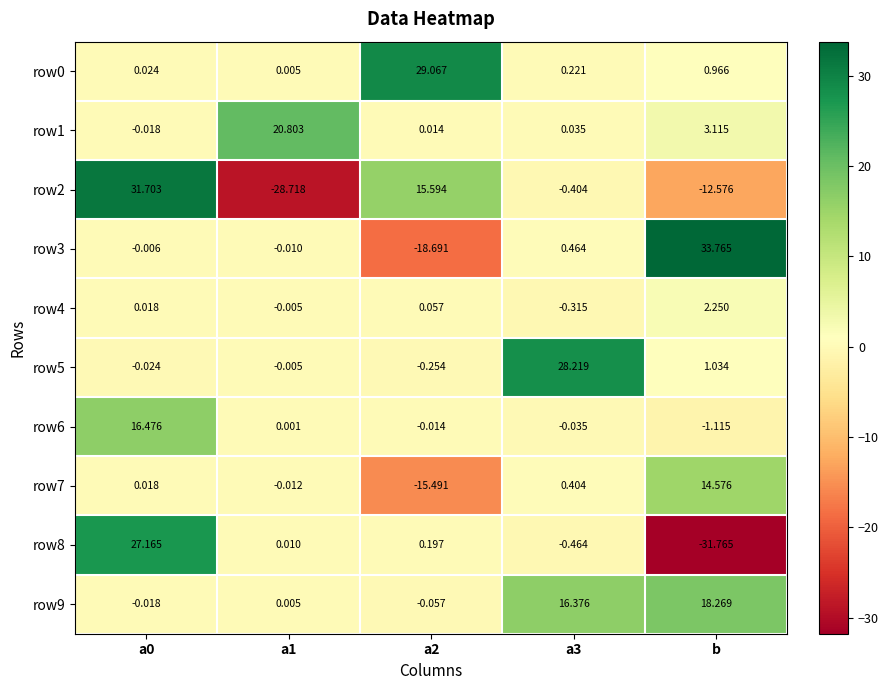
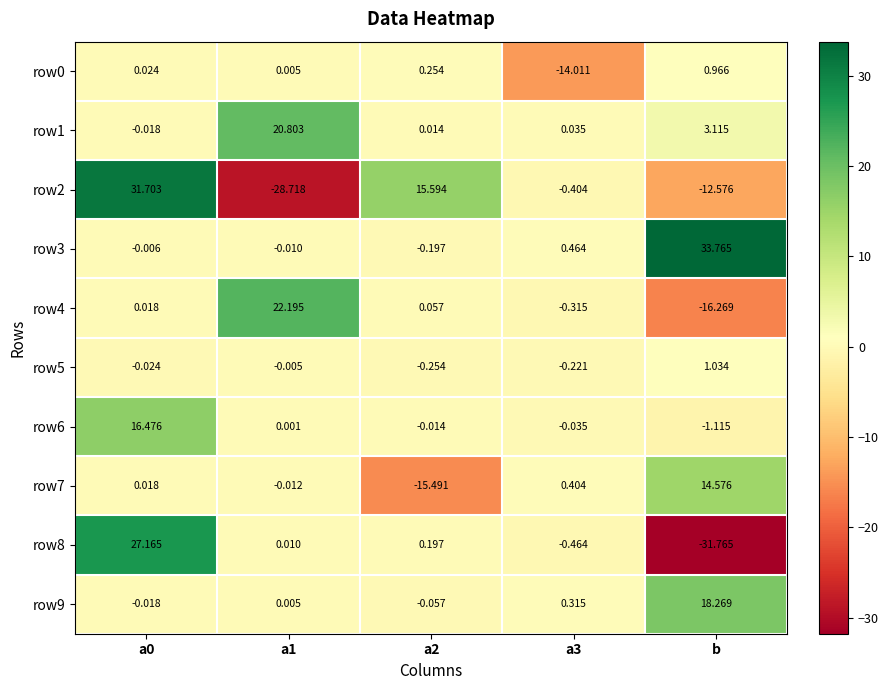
  {
    "row0": {
      "a0": 0.024,
      "a1": 0.005,
-     "a2": 29.067,
-     "a3": 0.221,
+     "a2": 0.254,
+     "a3": -14.011,
      "b": 0.966
    },
    "row1": {
      "a0": -0.018,
      "a1": 20.803,
      "a2": 0.014,
      "a3": 0.035,
      "b": 3.115
    },
    "row2": {
      "a0": 31.703,
      "a1": -28.718,
      "a2": 15.594,
      "a3": -0.404,
      "b": -12.576
    },
    "row3": {
      "a0": -0.006,
      "a1": -0.010,
-     "a2": -18.691,
+     "a2": -0.197,
      "a3": 0.464,
      "b": 33.765
    },
    "row4": {
      "a0": 0.018,
-     "a1": -0.005,
+     "a1": 22.195,
      "a2": 0.057,
      "a3": -0.315,
-     "b": 2.250
+     "b": -16.269
    },
    "row5": {
      "a0": -0.024,
      "a1": -0.005,
      "a2": -0.254,
-     "a3": 28.219,
+     "a3": -0.221,
      "b": 1.034
    },
    "row6": {
      "a0": 16.476,
      "a1": 0.001,
      "a2": -0.014,
      "a3": -0.035,
      "b": -1.115
    },
    "row7": {
      "a0": 0.018,
      "a1": -0.012,
      "a2": -15.491,
      "a3": 0.404,
      "b": 14.576
    },
    "row8": {
      "a0": 27.165,
      "a1": 0.010,
      "a2": 0.197,
      "a3": -0.464,
      "b": -31.765
    },
    "row9": {
      "a0": -0.018,
      "a1": 0.005,
      "a2": -0.057,
-     "a3": 16.376,
+     "a3": 0.315,
      "b": 18.269
    }
  }
